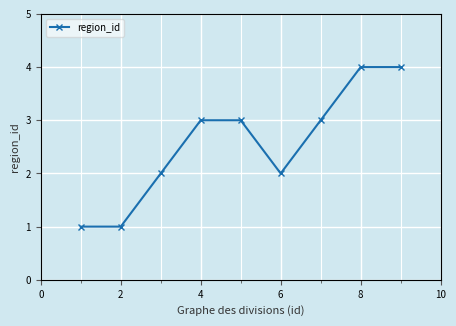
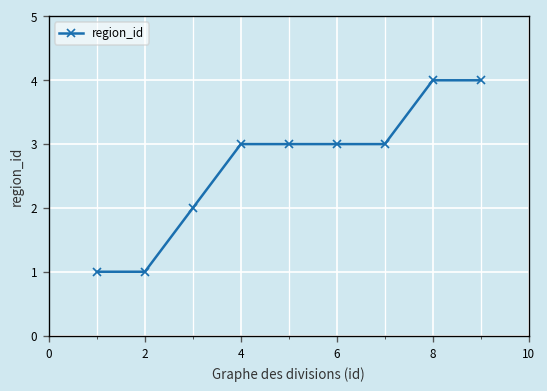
  {
    "2": 1,
    "4": 3,
-   "6": 2,
+   "6": 3,
    "8": 4
  }
